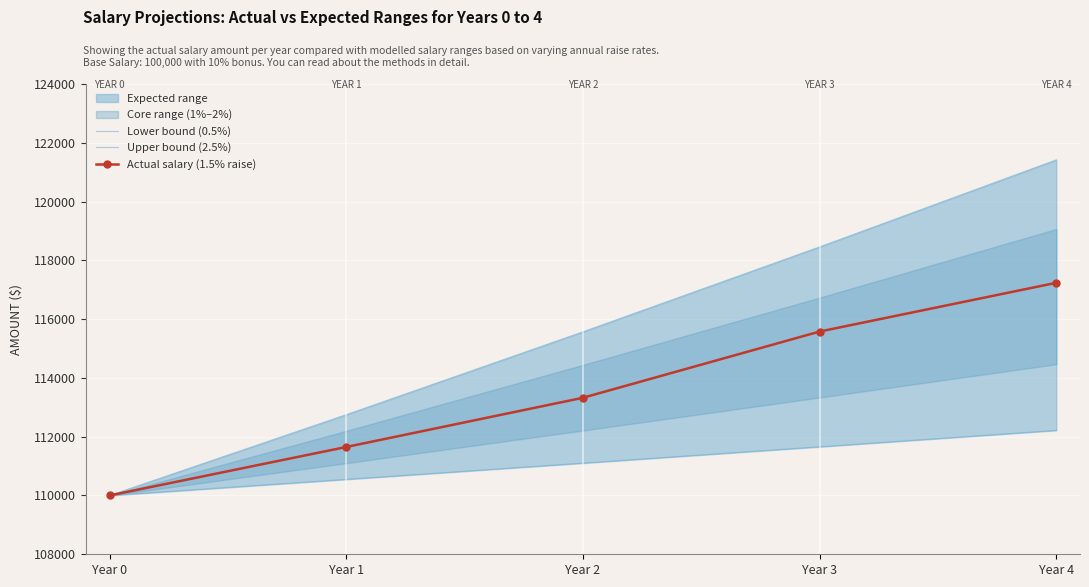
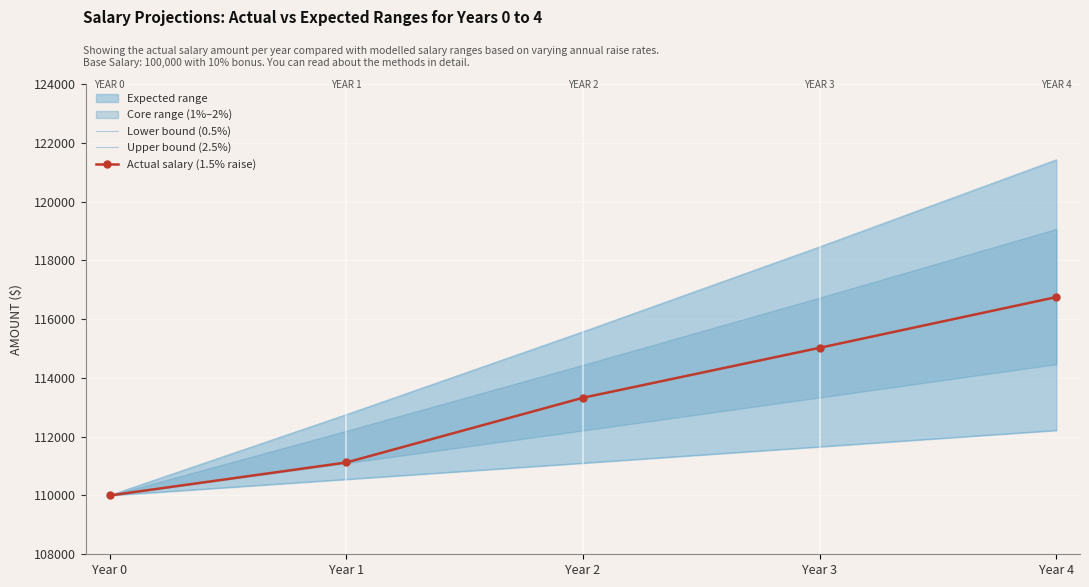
  {
    "Actual salary (1.5% raise)": {
-     "Year 1": 111700,
+     "Year 1": 111100,
      "Year 2": 113300,
-     "Year 3": 115600,
-     "Year 4": 117200
+     "Year 3": 115000,
+     "Year 4": 116700
    }
  }
